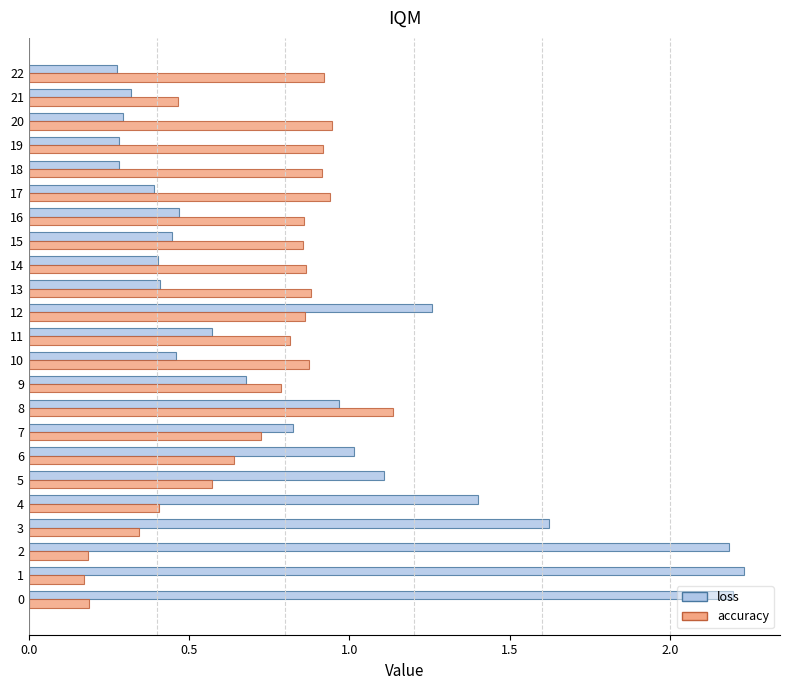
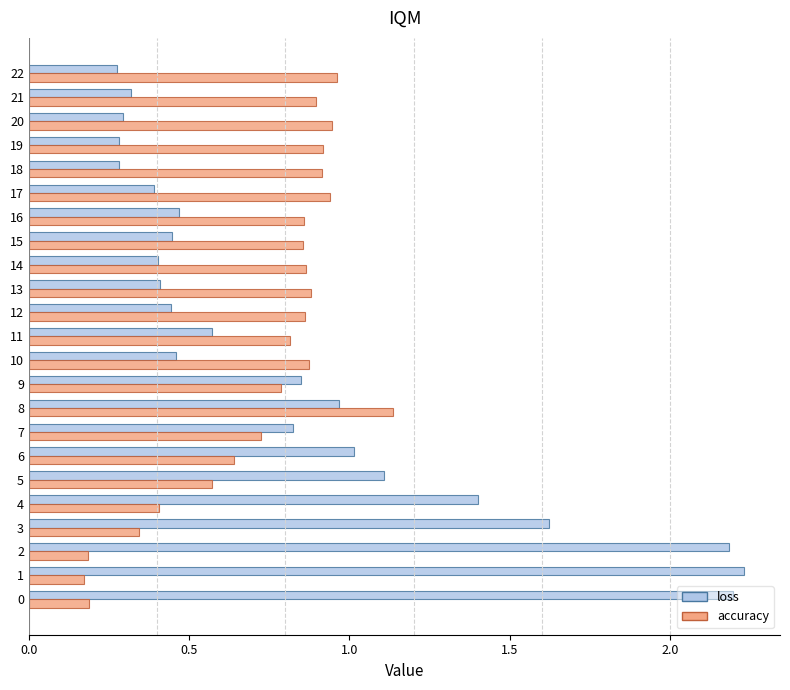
  {
    "loss": {
      "22": 0.27,
      "21": 0.32,
      "20": 0.29,
      "19": 0.28,
      "18": 0.28,
      "17": 0.39,
      "16": 0.47,
      "15": 0.45,
      "14": 0.40,
      "13": 0.41,
-     "12": 1.26,
+     "12": 0.44,
      "11": 0.57,
      "10": 0.46,
-     "9": 0.68,
+     "9": 0.85,
      "8": 0.97,
      "7": 0.83,
      "6": 1.01,
      "5": 1.11,
      "4": 1.40,
      "3": 1.62,
      "2": 2.18,
      "1": 2.23
    },
    "accuracy": {
-     "22": 0.92,
-     "21": 0.47,
+     "22": 0.96,
+     "21": 0.90,
      "20": 0.95,
      "19": 0.92,
      "18": 0.92,
      "17": 0.94,
      "16": 0.86,
      "15": 0.85,
      "14": 0.86,
      "13": 0.88,
      "12": 0.86,
      "11": 0.82,
      "10": 0.87,
      "9": 0.79,
      "8": 1.14,
      "7": 0.73,
      "6": 0.64,
      "5": 0.57,
      "4": 0.41,
      "3": 0.34,
      "2": 0.18,
      "1": 0.17,
      "0": 0.19
    }
  }
